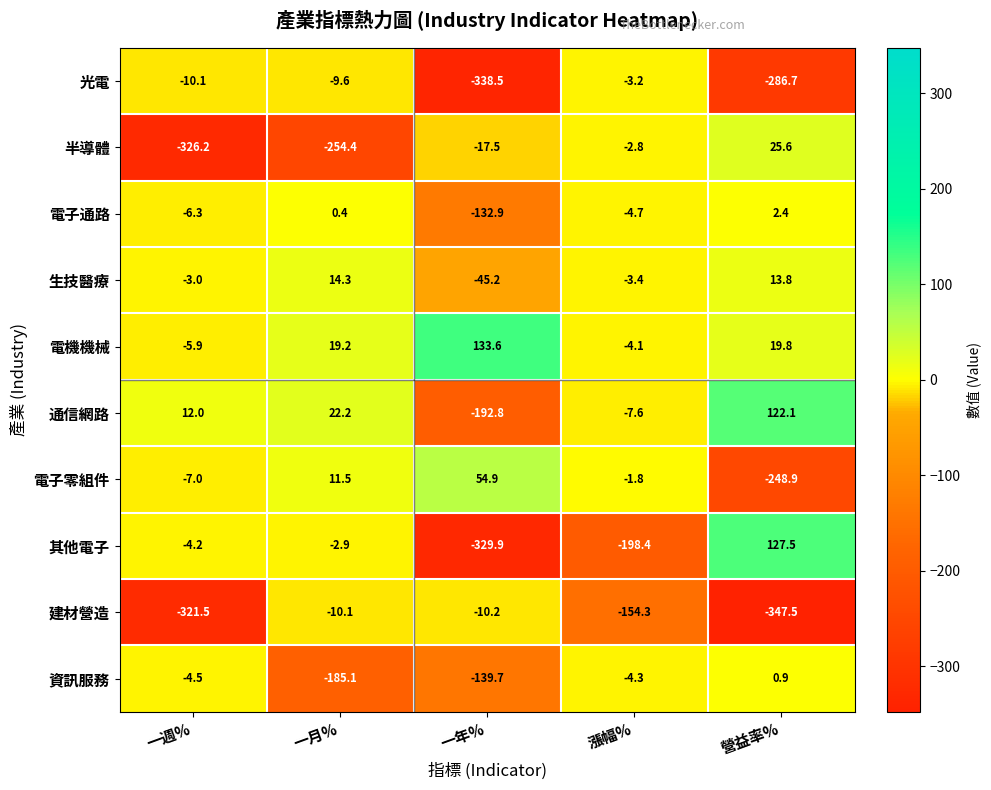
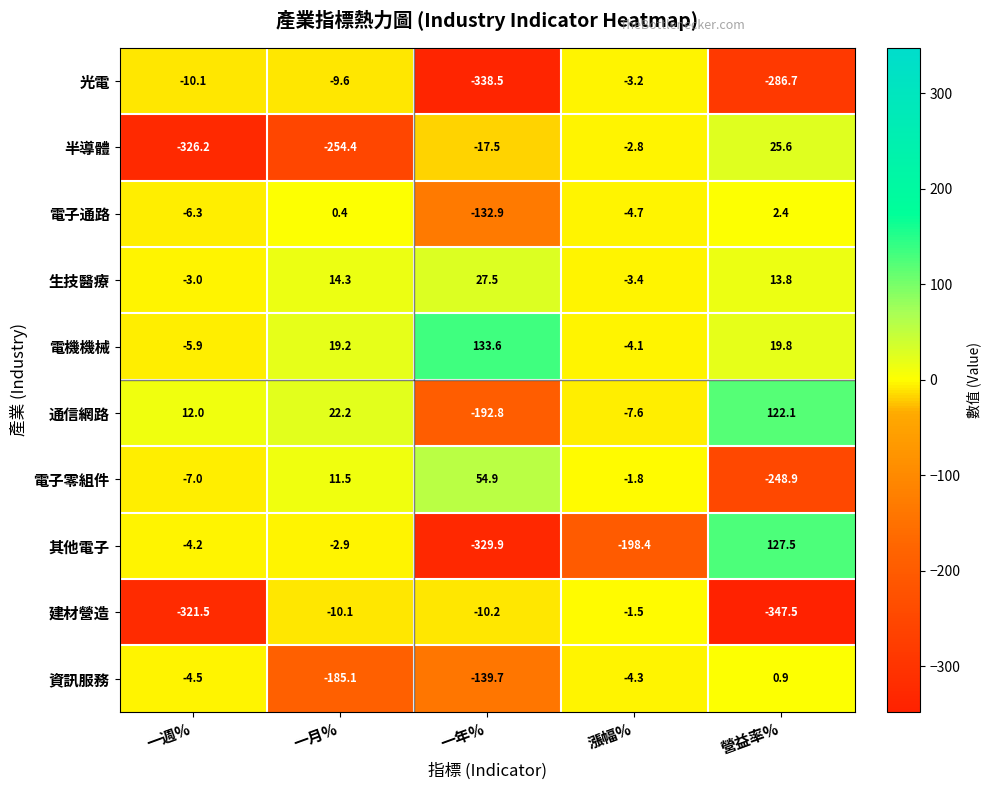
  {
    "光電": {
      "一週%": -10.1,
      "一月%": -9.6,
      "一年%": -338.5,
      "漲幅%": -3.2,
      "營益率%": -286.7
    },
    "半導體": {
      "一週%": -326.2,
      "一月%": -254.4,
      "一年%": -17.5,
      "漲幅%": -2.8,
      "營益率%": 25.6
    },
    "電子通路": {
      "一週%": -6.3,
      "一月%": 0.4,
      "一年%": -132.9,
      "漲幅%": -4.7,
      "營益率%": 2.4
    },
    "生技醫療": {
      "一週%": -3.0,
      "一月%": 14.3,
-     "一年%": -45.2,
+     "一年%": 27.5,
      "漲幅%": -3.4,
      "營益率%": 13.8
    },
    "電機機械": {
      "一週%": -5.9,
      "一月%": 19.2,
      "一年%": 133.6,
      "漲幅%": -4.1,
      "營益率%": 19.8
    },
    "通信網路": {
      "一週%": 12.0,
      "一月%": 22.2,
      "一年%": -192.8,
      "漲幅%": -7.6,
      "營益率%": 122.1
    },
    "電子零組件": {
      "一週%": -7.0,
      "一月%": 11.5,
      "一年%": 54.9,
      "漲幅%": -1.8,
      "營益率%": -248.9
    },
    "其他電子": {
      "一週%": -4.2,
      "一月%": -2.9,
      "一年%": -329.9,
      "漲幅%": -198.4,
      "營益率%": 127.5
    },
    "建材營造": {
      "一週%": -321.5,
      "一月%": -10.1,
      "一年%": -10.2,
-     "漲幅%": -154.3,
+     "漲幅%": -1.5,
      "營益率%": -347.5
    },
    "資訊服務": {
      "一週%": -4.5,
      "一月%": -185.1,
      "一年%": -139.7,
      "漲幅%": -4.3,
      "營益率%": 0.9
    }
  }
